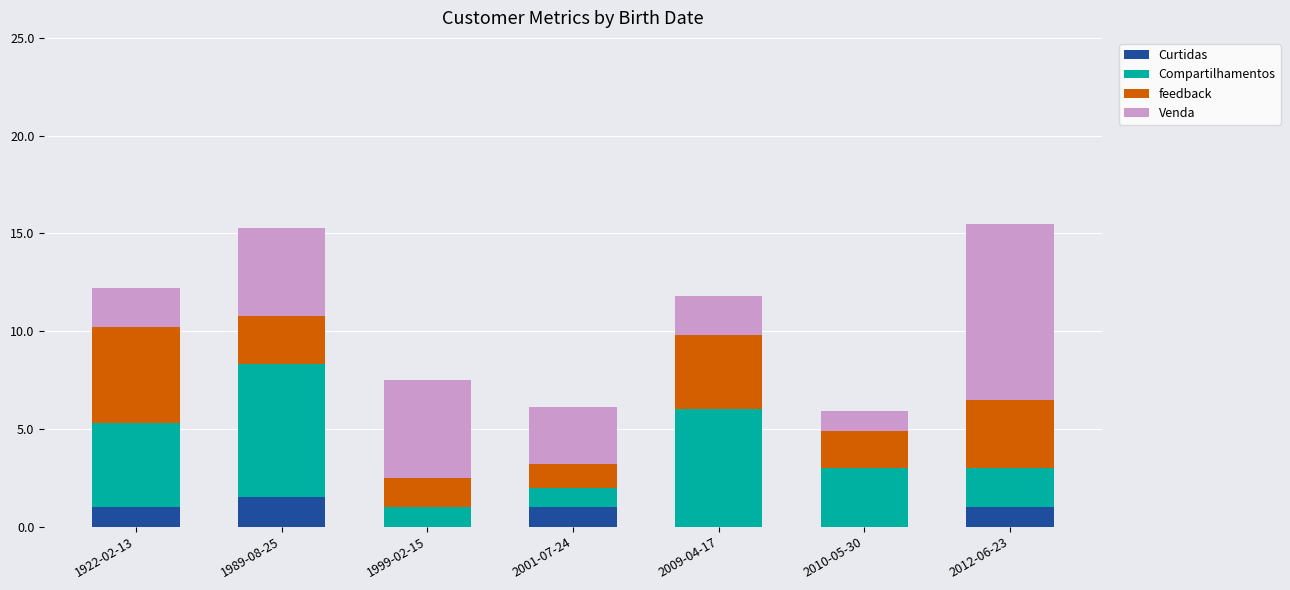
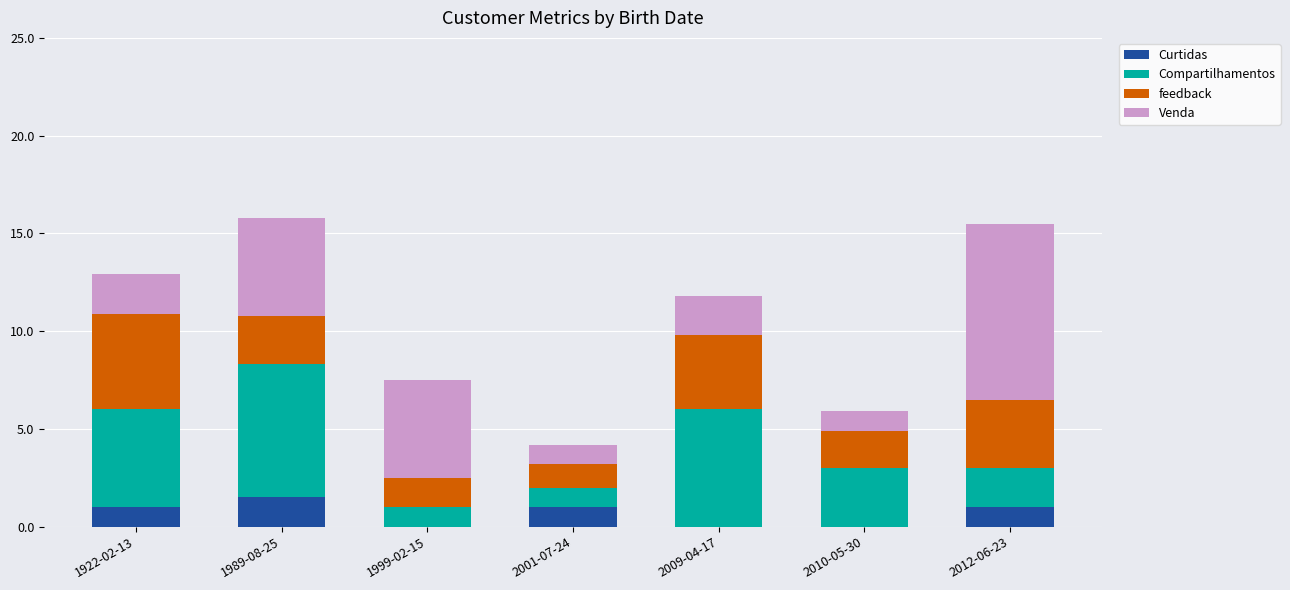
  {
    "Curtidas": {
      "1922-02-13": 1.0,
      "1989-08-25": 1.5,
      "1999-02-15": 0.0,
      "2001-07-24": 1.0,
      "2009-04-17": 0.0,
      "2010-05-30": 0.0,
      "2012-06-23": 1.0
    },
    "Compartilhamentos": {
-     "1922-02-13": 4.3,
+     "1922-02-13": 5.0,
      "1989-08-25": 6.8,
      "1999-02-15": 1.0,
      "2001-07-24": 1.0,
      "2009-04-17": 6.0,
      "2010-05-30": 3.0,
      "2012-06-23": 2.0
    },
    "feedback": {
      "1922-02-13": 4.9,
      "1989-08-25": 2.5,
      "1999-02-15": 1.5,
      "2001-07-24": 1.2,
      "2009-04-17": 3.8,
      "2010-05-30": 1.9,
      "2012-06-23": 3.5
    },
    "Venda": {
      "1922-02-13": 2.0,
-     "1989-08-25": 4.5,
+     "1989-08-25": 5.0,
      "1999-02-15": 5.0,
-     "2001-07-24": 2.9,
+     "2001-07-24": 1.0,
      "2009-04-17": 2.0,
      "2010-05-30": 1.0,
      "2012-06-23": 9.0
    }
  }
